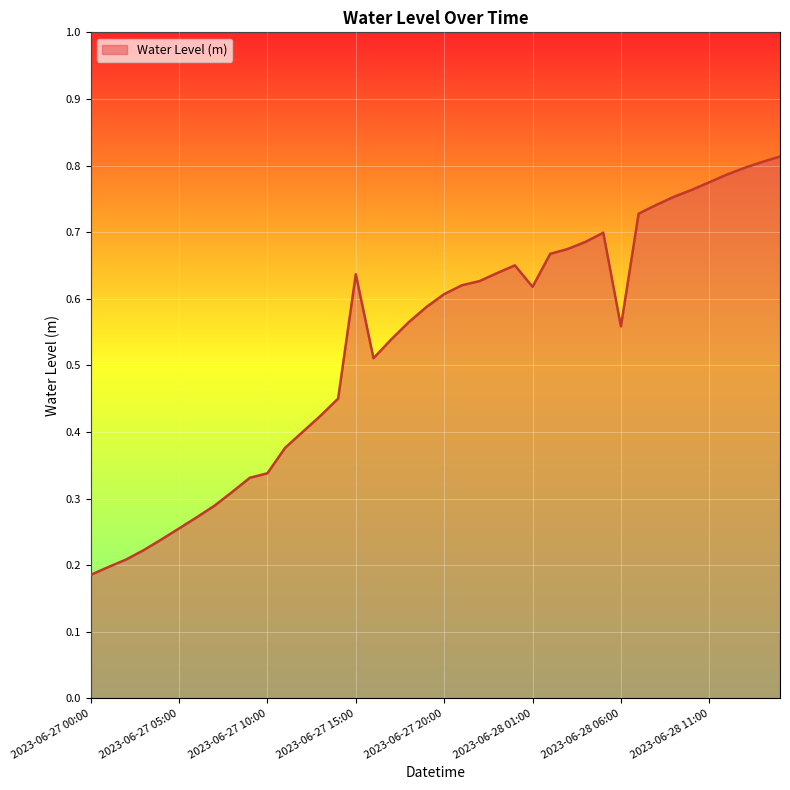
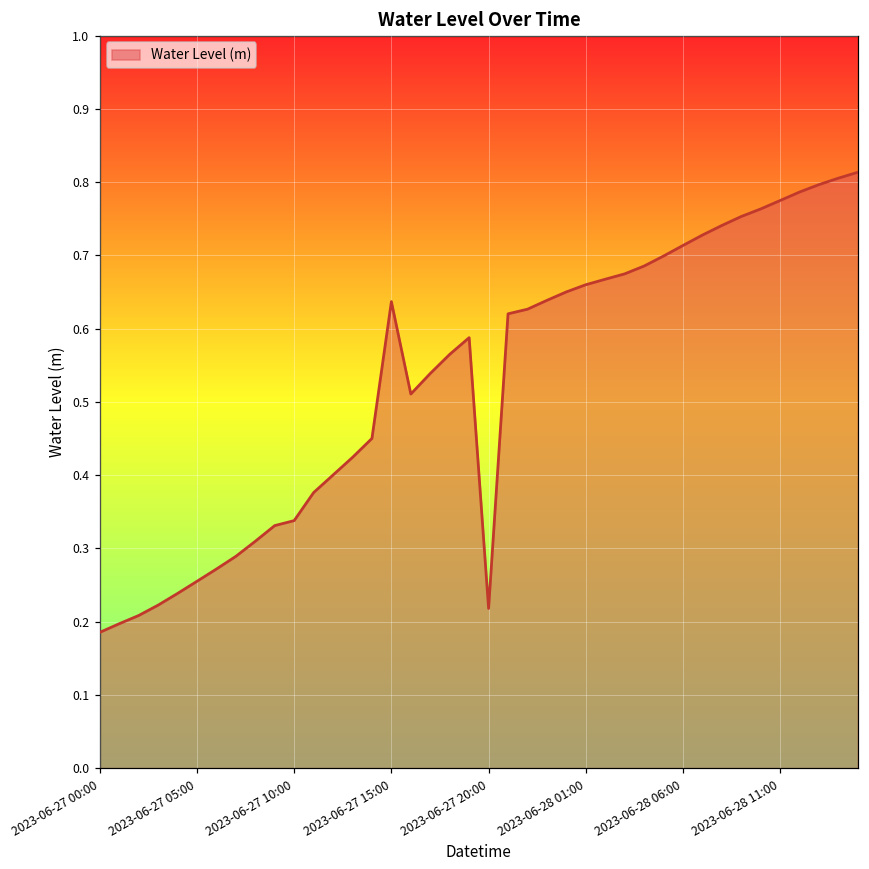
  {
    "2023-06-27 00:00": 0.19,
    "2023-06-27 05:00": 0.26,
    "2023-06-27 10:00": 0.34,
    "2023-06-27 15:00": 0.64,
-   "2023-06-27 20:00": 0.61,
-   "2023-06-28 01:00": 0.62,
-   "2023-06-28 06:00": 0.56,
+   "2023-06-27 20:00": 0.22,
+   "2023-06-28 01:00": 0.66,
+   "2023-06-28 06:00": 0.71,
    "2023-06-28 11:00": 0.77
  }
